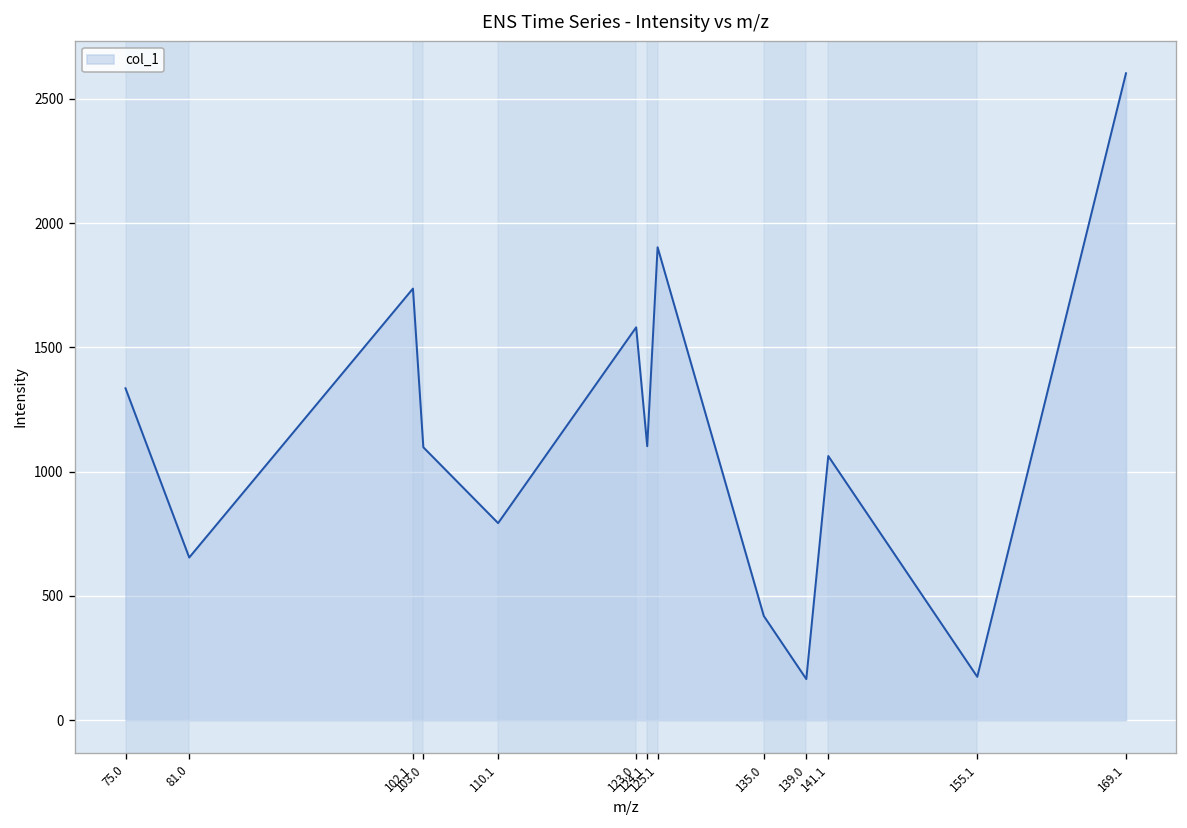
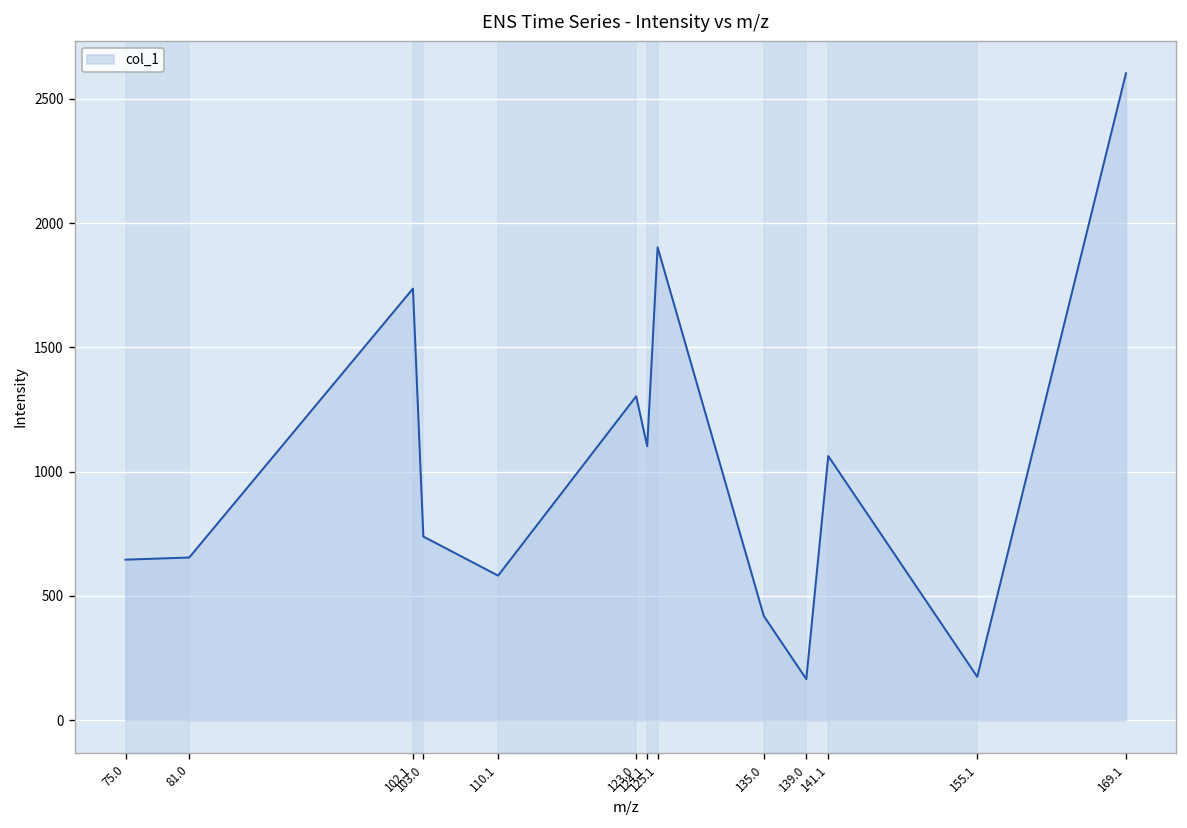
  {
-   "75.0": 1340,
+   "75.0": 650,
    "81.0": 650,
    "102.1": 1740,
-   "103.0": 1100,
-   "110.1": 790,
-   "123.0": 1580,
+   "103.0": 740,
+   "110.1": 580,
+   "123.0": 1300,
    "124.1": 1100,
    "125.1": 1900,
    "135.0": 420,
    "139.0": 170,
    "141.1": 1060,
    "155.1": 170,
    "169.1": 2600
  }
